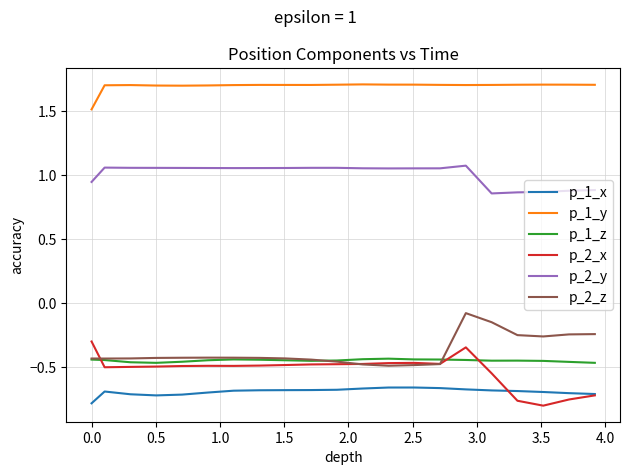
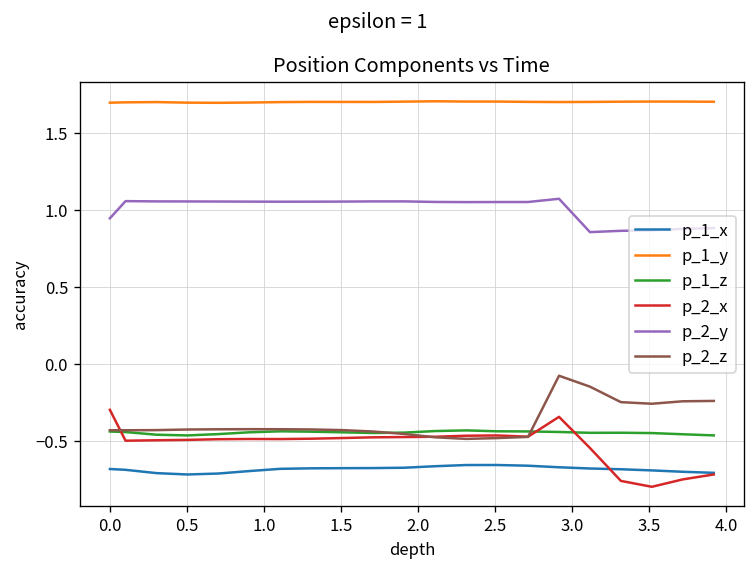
  {
    "p_1_x": {
-     "0.0": -0.78
+     "0.0": -0.68
    },
    "p_1_y": {
-     "0.0": 1.51
+     "0.0": 1.70
    },
    "p_2_x": {
      "0.0": -0.30
    },
    "p_2_y": {
      "0.0": 0.94
    }
  }
